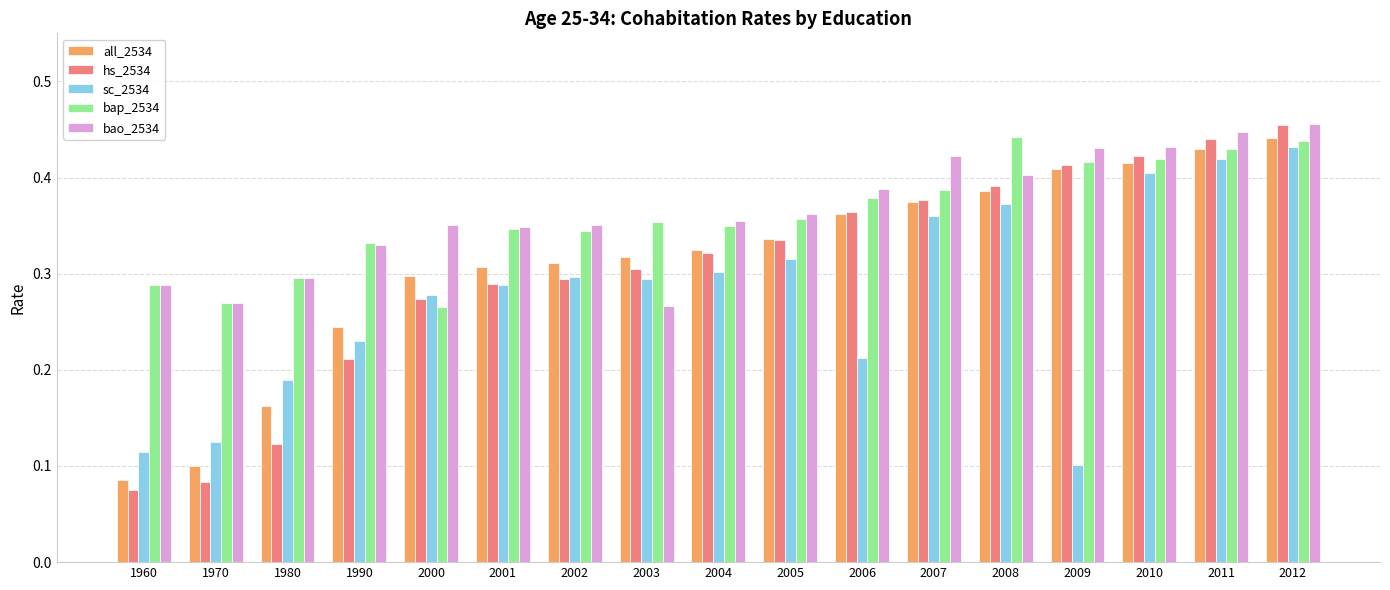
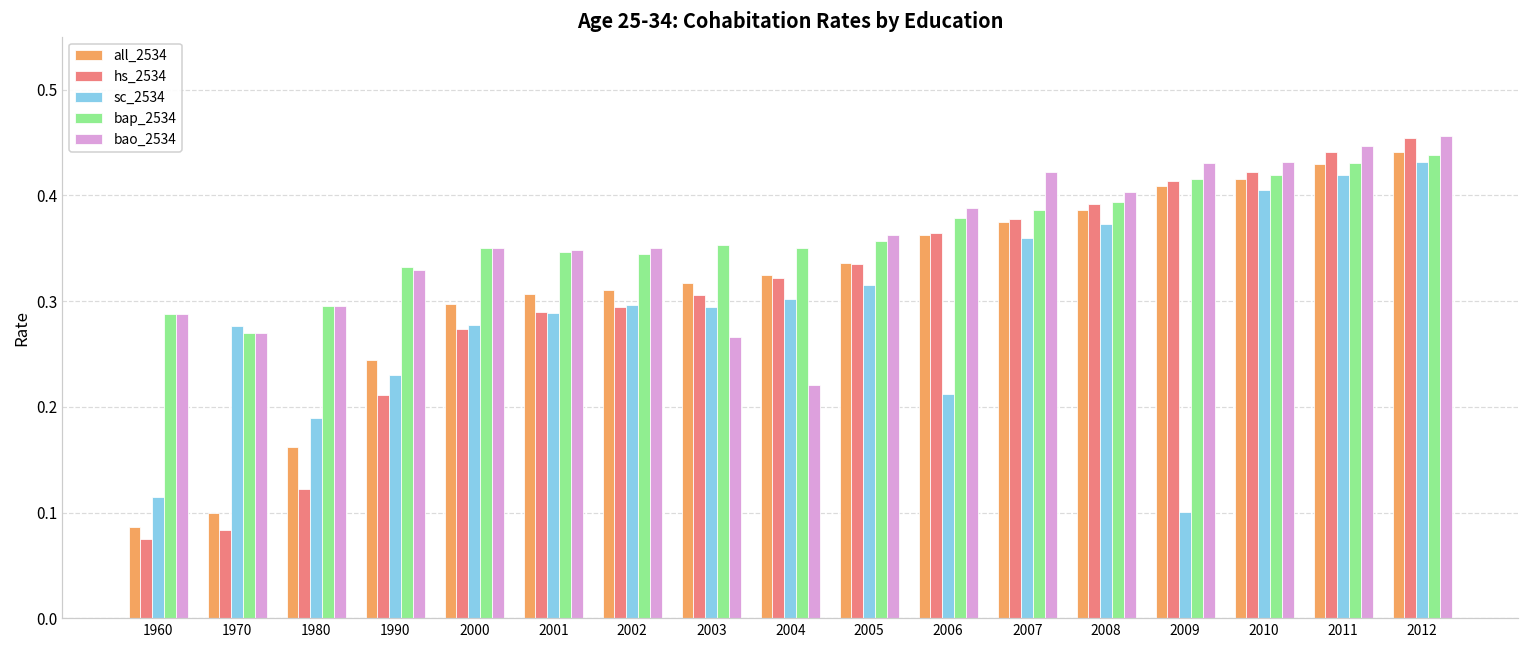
  {
    "sc_2534": {
      "1960": 0.11,
-     "1970": 0.13,
+     "1970": 0.28,
      "1980": 0.19,
      "1990": 0.23,
      "2000": 0.28,
      "2001": 0.29,
      "2002": 0.30,
      "2003": 0.29,
      "2004": 0.30,
      "2005": 0.32,
      "2006": 0.21,
      "2007": 0.36,
      "2008": 0.37,
      "2009": 0.10,
      "2010": 0.40,
      "2011": 0.42,
      "2012": 0.43
    },
    "bap_2534": {
      "1960": 0.29,
      "1970": 0.27,
      "1980": 0.30,
      "1990": 0.33,
-     "2000": 0.27,
+     "2000": 0.35,
      "2001": 0.35,
      "2002": 0.34,
      "2003": 0.35,
      "2004": 0.35,
      "2005": 0.36,
      "2006": 0.38,
      "2007": 0.39,
-     "2008": 0.44,
+     "2008": 0.39,
      "2009": 0.42,
      "2010": 0.42,
      "2011": 0.43,
      "2012": 0.44
    },
    "bao_2534": {
      "1960": 0.29,
      "1970": 0.27,
      "1980": 0.30,
      "1990": 0.33,
      "2000": 0.35,
      "2001": 0.35,
      "2002": 0.35,
      "2003": 0.27,
-     "2004": 0.35,
+     "2004": 0.22,
      "2005": 0.36,
      "2006": 0.39,
      "2007": 0.42,
      "2008": 0.40,
      "2009": 0.43,
      "2010": 0.43,
      "2011": 0.45,
      "2012": 0.46
    }
  }
